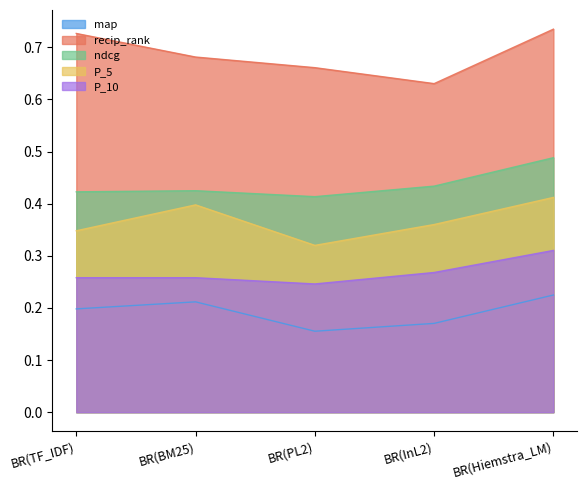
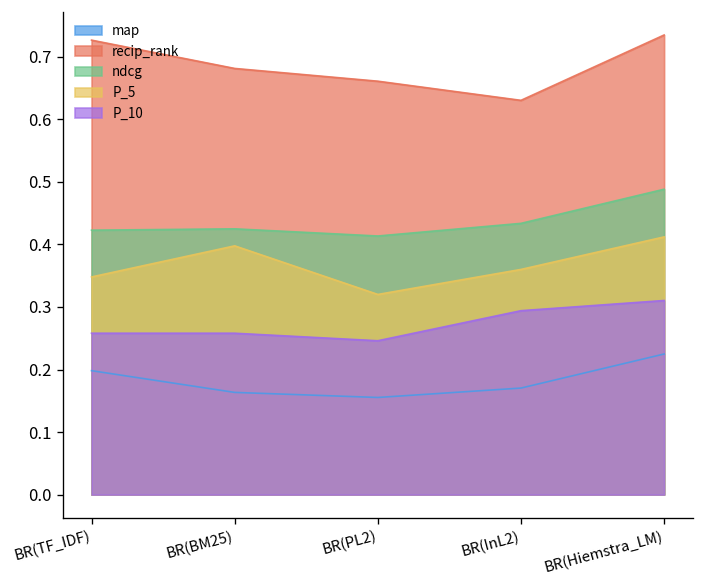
  {
    "map": {
      "BR(TF_IDF)": 0.20,
-     "BR(BM25)": 0.21,
+     "BR(BM25)": 0.16,
      "BR(PL2)": 0.16,
      "BR(InL2)": 0.17,
      "BR(Hiemstra_LM)": 0.22
    },
    "recip_rank": {
      "BR(TF_IDF)": 0.73,
      "BR(BM25)": 0.68,
      "BR(PL2)": 0.66,
      "BR(InL2)": 0.63,
      "BR(Hiemstra_LM)": 0.73
    },
    "ndcg": {
      "BR(TF_IDF)": 0.42,
      "BR(BM25)": 0.42,
      "BR(PL2)": 0.41,
      "BR(InL2)": 0.43,
      "BR(Hiemstra_LM)": 0.49
    },
    "P_5": {
      "BR(TF_IDF)": 0.35,
      "BR(BM25)": 0.40,
      "BR(PL2)": 0.32,
      "BR(InL2)": 0.36,
      "BR(Hiemstra_LM)": 0.41
    },
    "P_10": {
      "BR(TF_IDF)": 0.26,
      "BR(BM25)": 0.26,
      "BR(PL2)": 0.25,
-     "BR(InL2)": 0.27,
+     "BR(InL2)": 0.29,
      "BR(Hiemstra_LM)": 0.31
    }
  }
